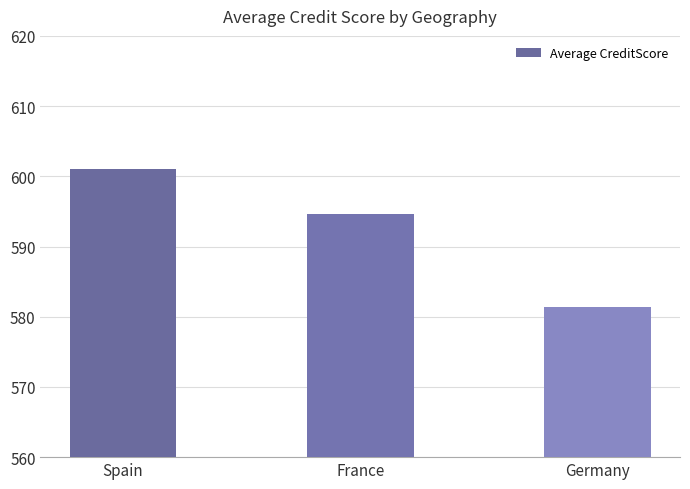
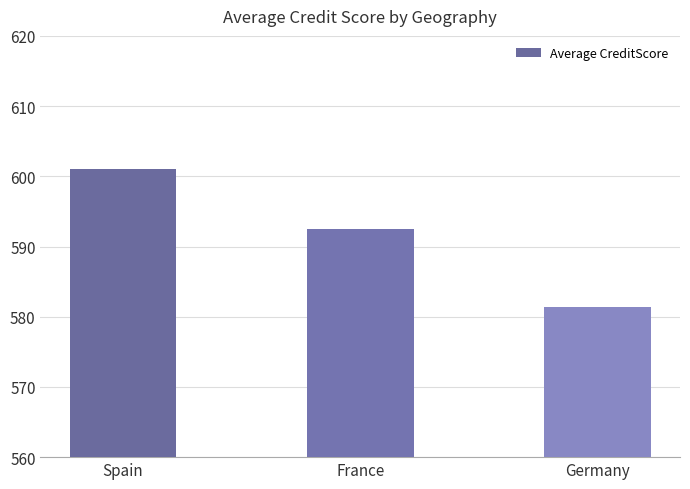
  {
    "Spain": 601,
-   "France": 595,
+   "France": 593,
    "Germany": 581
  }
